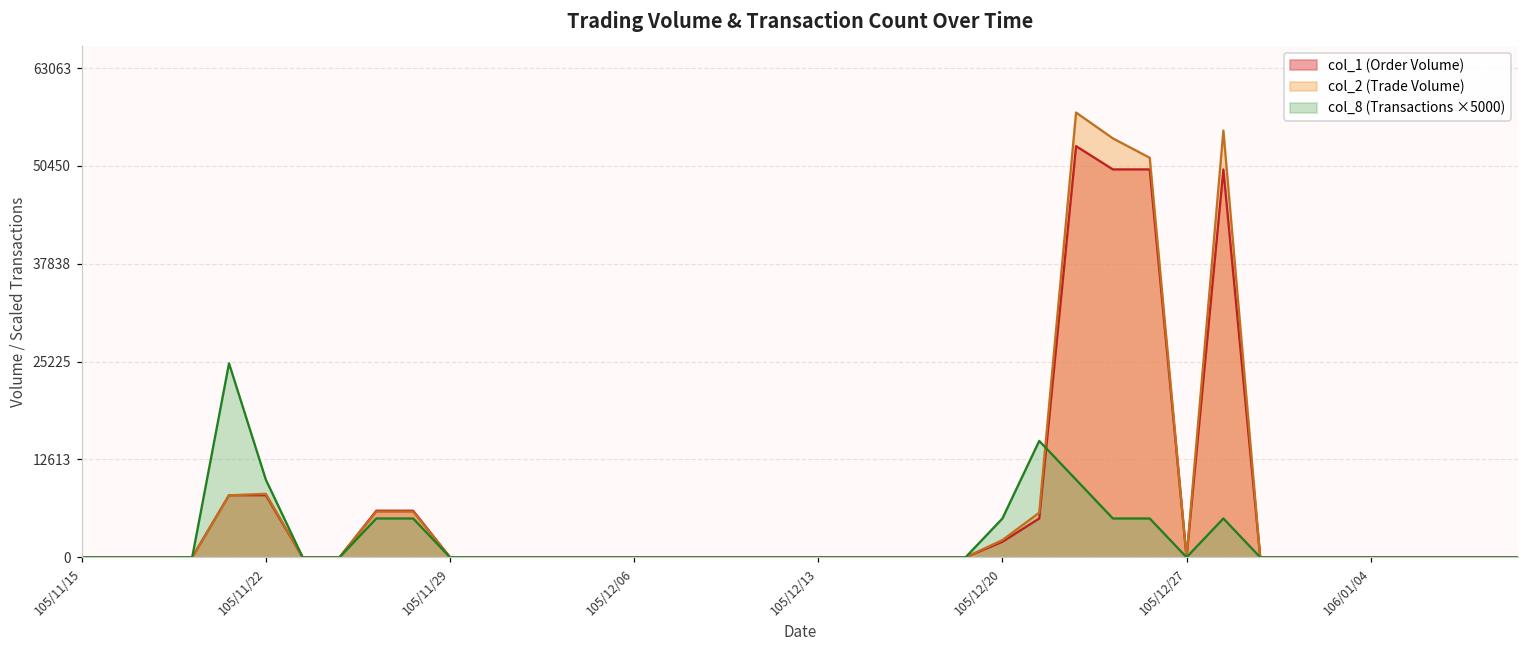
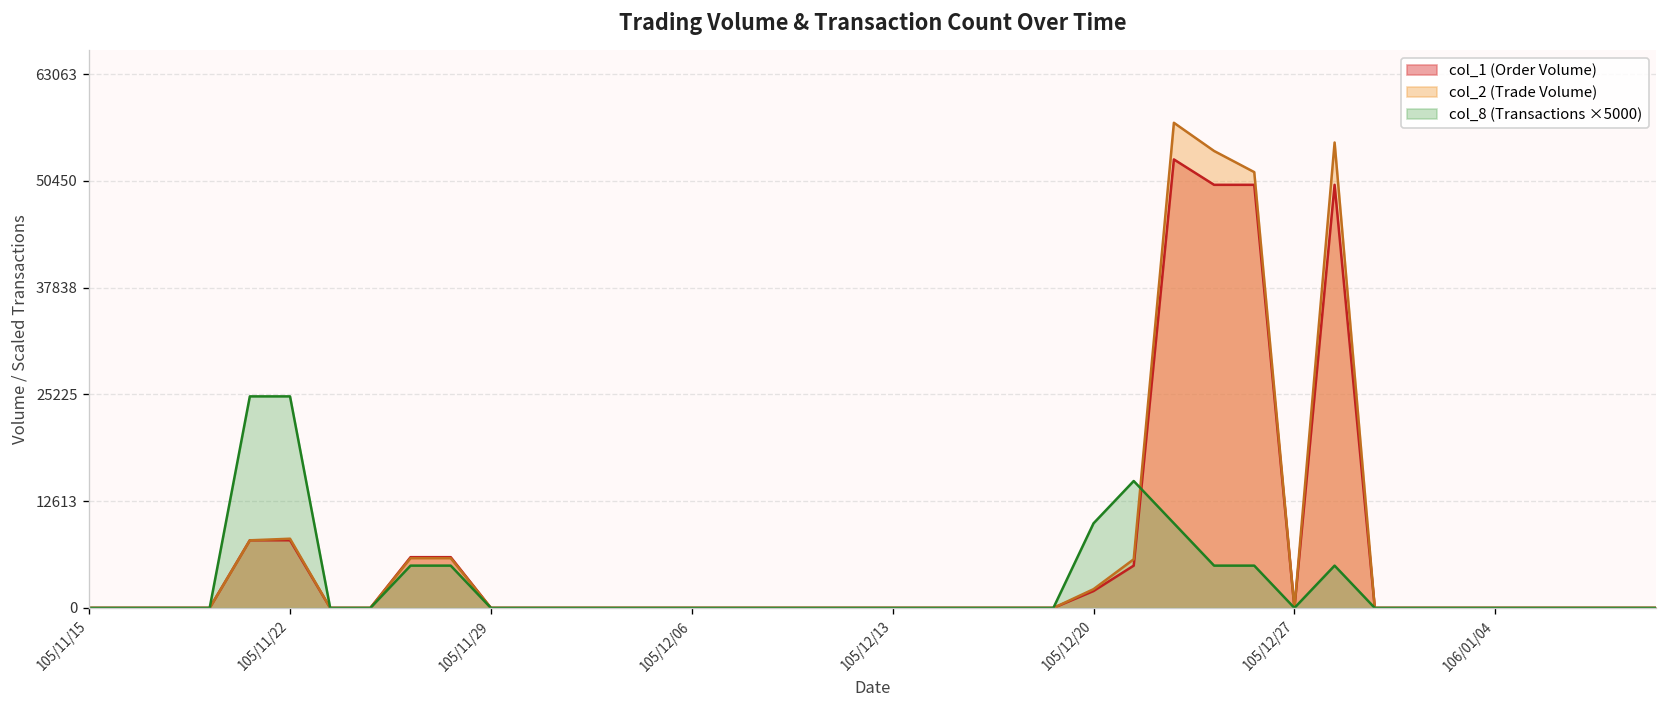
  {
    "col_8 (Transactions ×5000)": {
-     "105/11/22": 10000,
-     "105/12/20": 5000
+     "105/11/22": 25000,
+     "105/12/20": 10000
    }
  }
